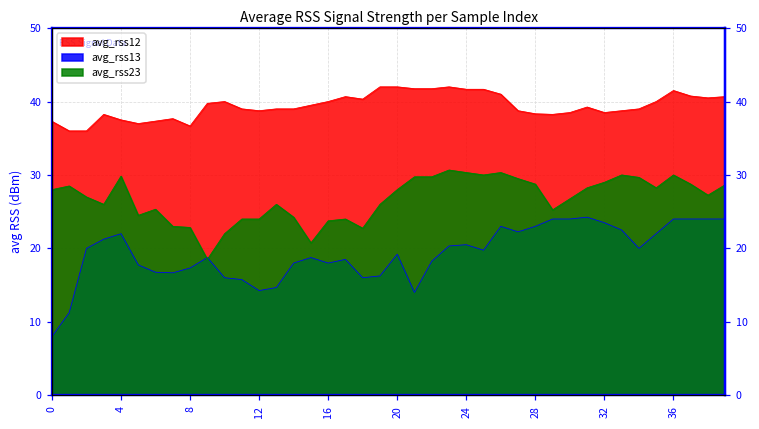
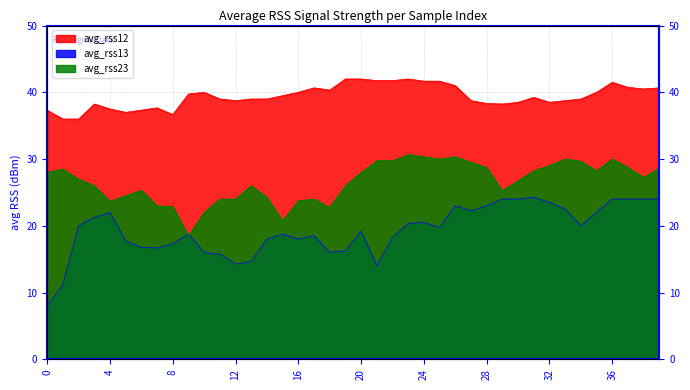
  {
    "avg_rss12": {
      "0": 37,
      "4": 38,
      "8": 37,
      "12": 39,
      "16": 40,
      "20": 42,
      "24": 42,
      "28": 38,
      "32": 39,
      "36": 42
    },
    "avg_rss13": {
      "0": 8,
      "4": 22,
      "8": 17,
      "12": 14,
      "16": 18,
      "20": 19,
      "24": 21,
      "28": 23,
      "32": 24,
      "36": 24
    },
    "avg_rss23": {
      "0": 28,
-     "4": 30,
+     "4": 24,
      "8": 23,
      "12": 24,
      "16": 24,
      "20": 28,
      "24": 30,
      "28": 29,
      "32": 29,
      "36": 30
    }
  }
